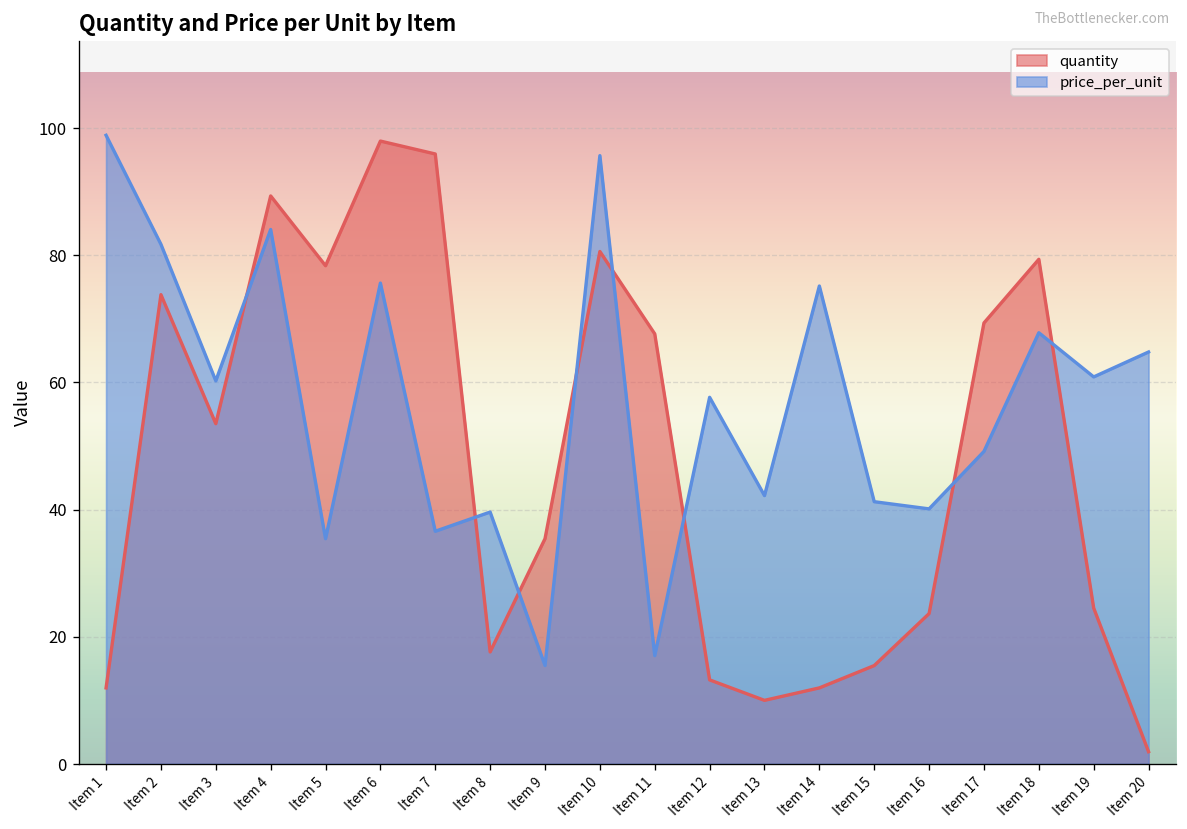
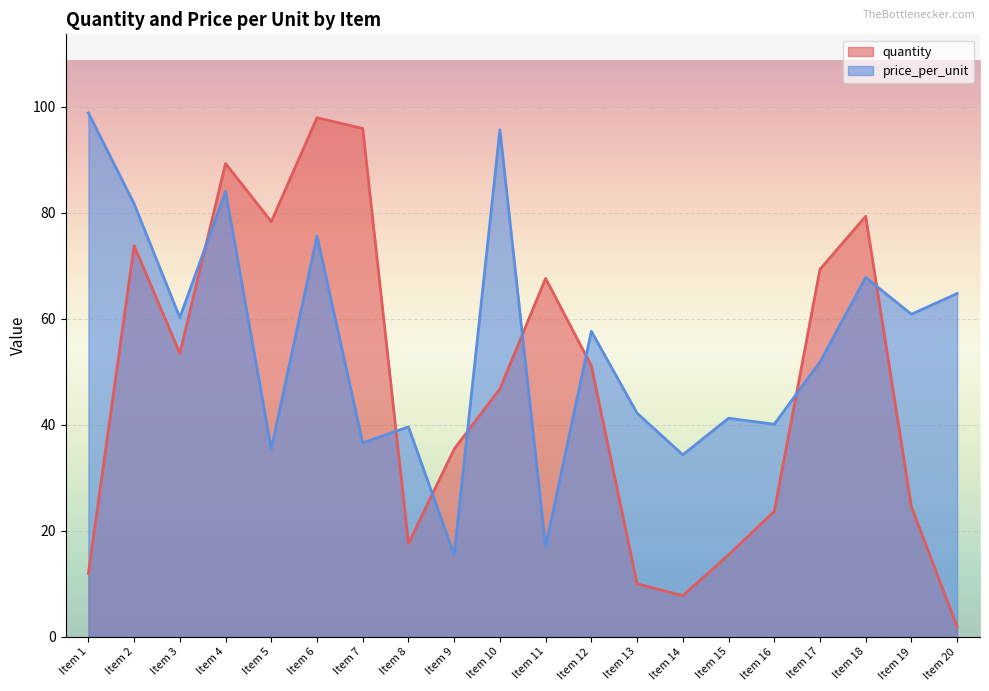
  {
    "quantity": {
      "Item 1": 12,
      "Item 2": 74,
      "Item 3": 54,
      "Item 4": 89,
      "Item 5": 78,
      "Item 6": 98,
      "Item 7": 96,
      "Item 8": 18,
      "Item 9": 35,
-     "Item 10": 81,
+     "Item 10": 47,
      "Item 11": 68,
-     "Item 12": 13,
+     "Item 12": 51,
      "Item 13": 10,
-     "Item 14": 12,
+     "Item 14": 8,
      "Item 15": 15,
      "Item 16": 24,
      "Item 17": 69,
      "Item 18": 79,
      "Item 19": 25,
      "Item 20": 2
    },
    "price_per_unit": {
      "Item 1": 99,
      "Item 2": 82,
      "Item 3": 60,
      "Item 4": 84,
      "Item 5": 35,
      "Item 6": 76,
      "Item 7": 37,
      "Item 8": 40,
      "Item 9": 15,
      "Item 10": 96,
      "Item 11": 17,
      "Item 12": 58,
      "Item 13": 42,
-     "Item 14": 75,
+     "Item 14": 34,
      "Item 15": 41,
      "Item 16": 40,
-     "Item 17": 49,
+     "Item 17": 52,
      "Item 18": 68,
      "Item 19": 61,
      "Item 20": 65
    }
  }
